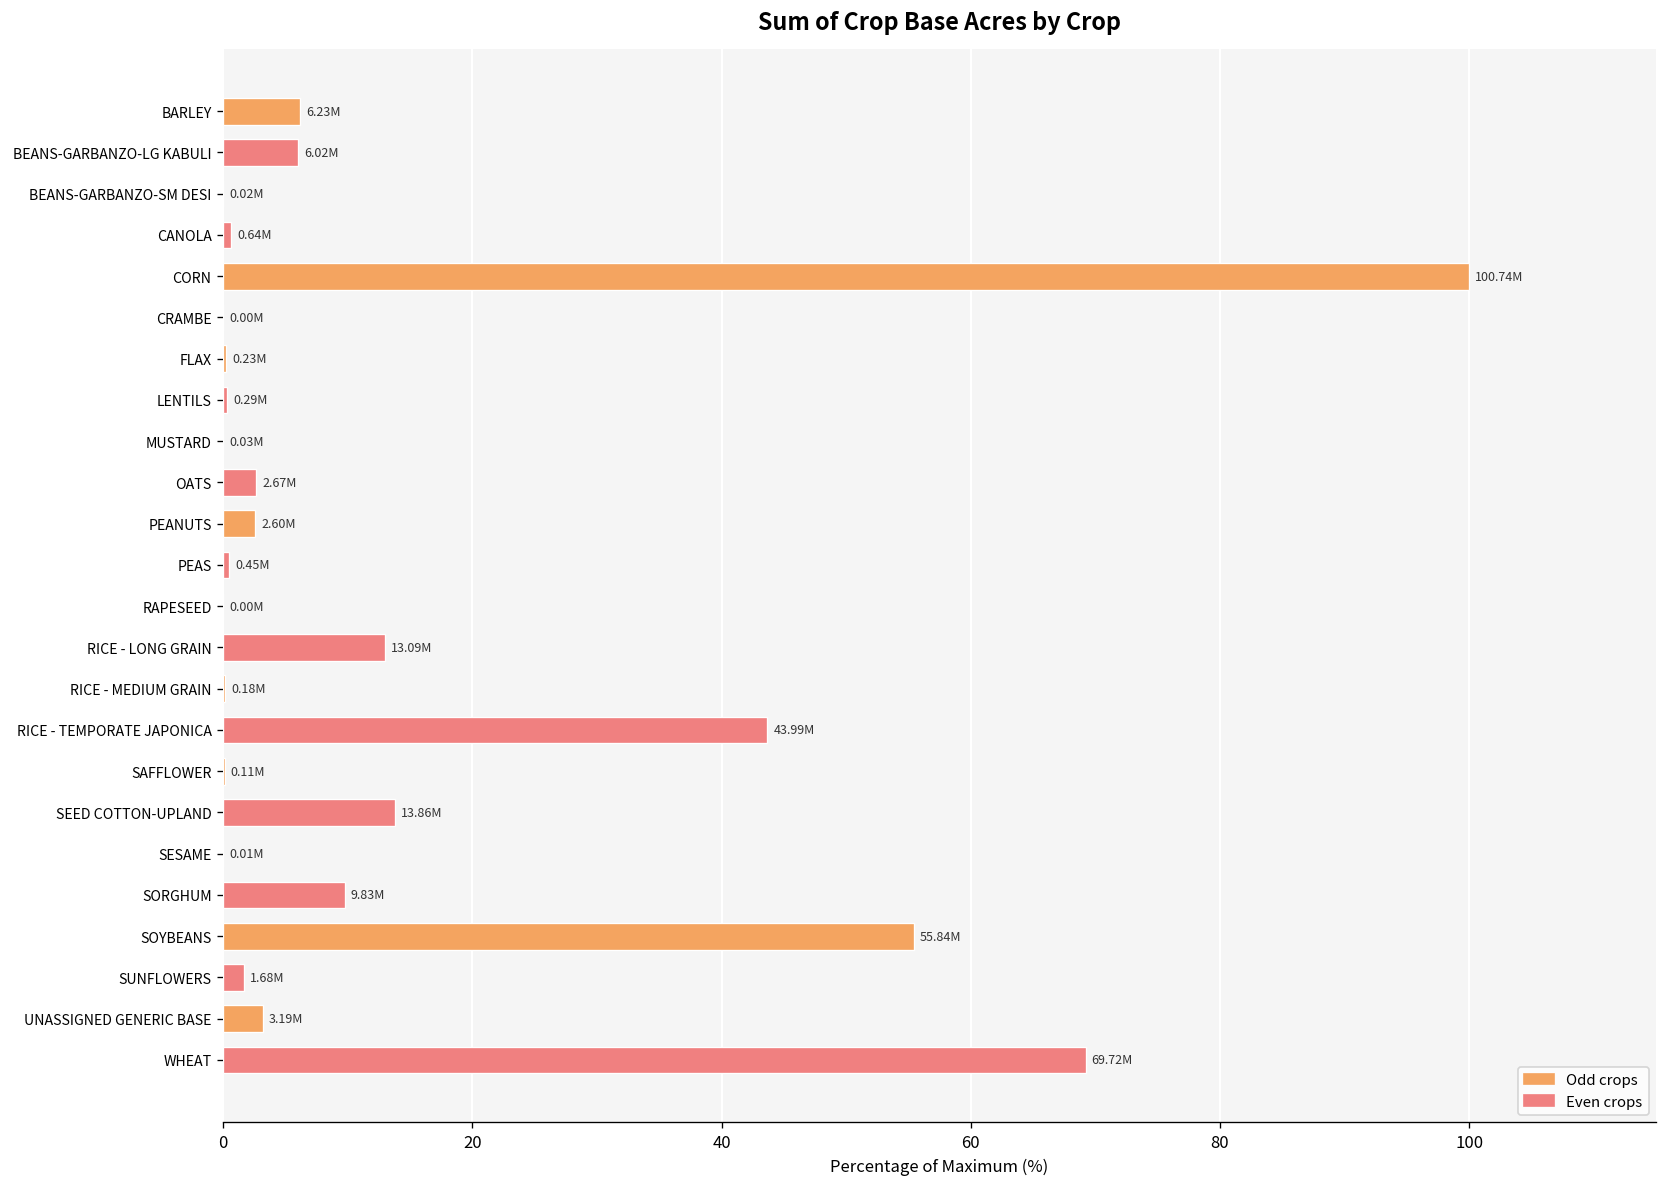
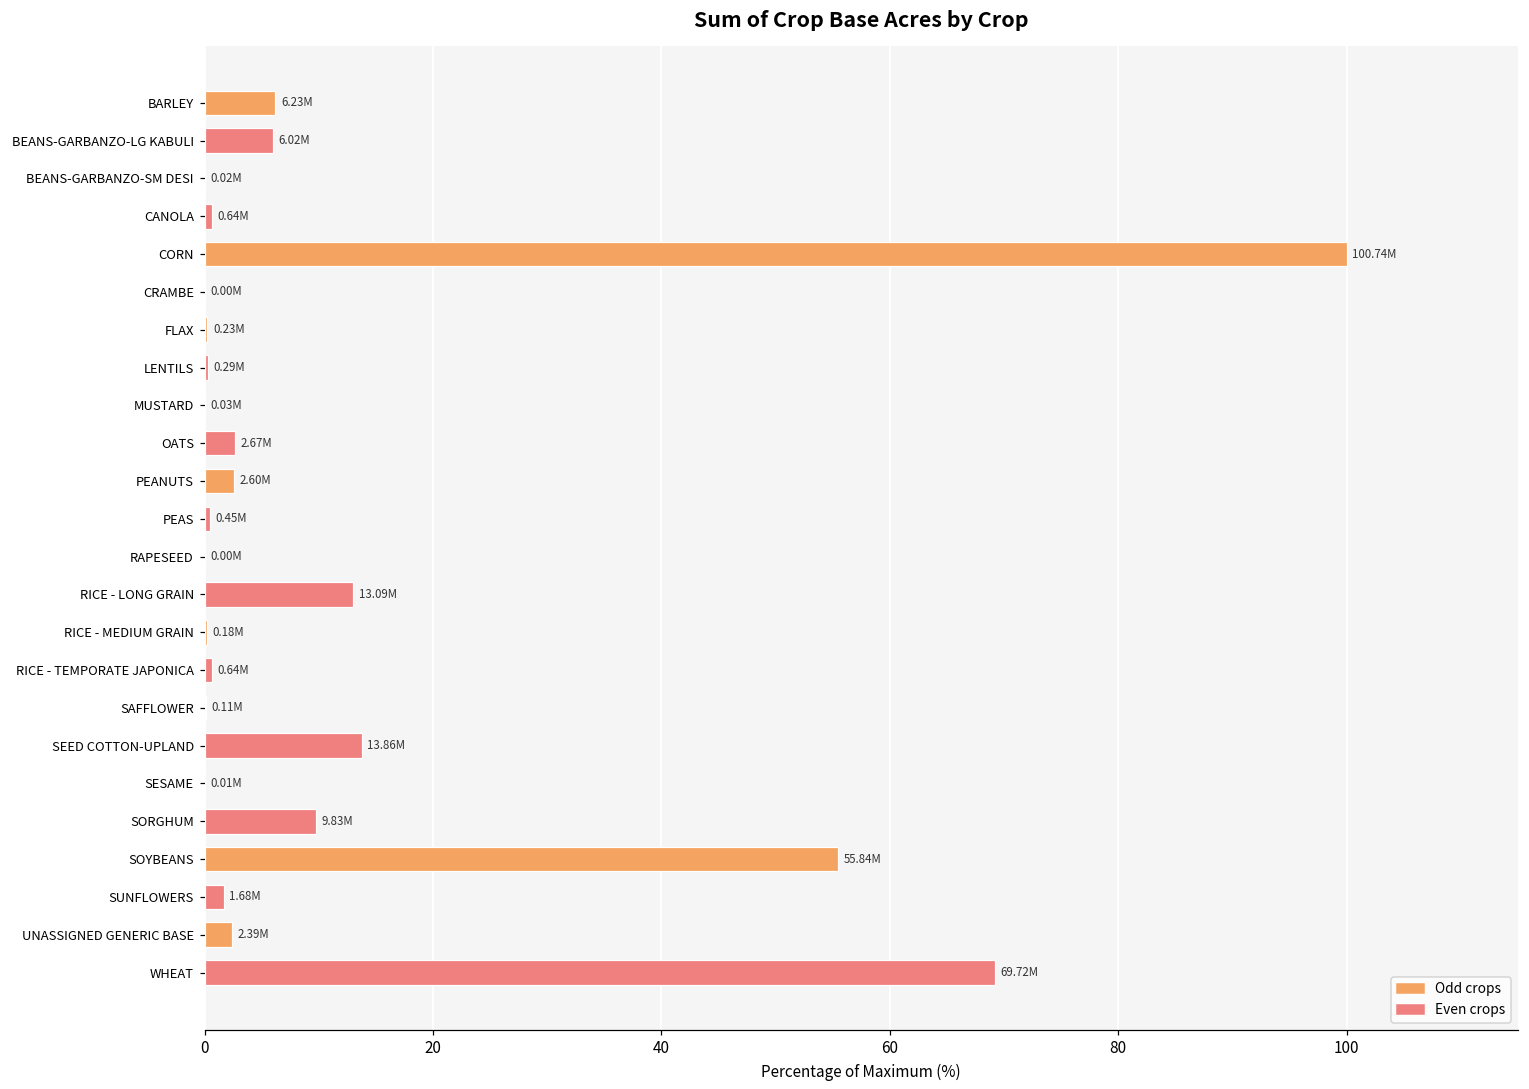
  {
    "BEANS-GARBANZO-SM DESI": "0.02M",
    "CRAMBE": "0.00M",
    "FLAX": "0.23M",
    "LENTILS": "0.29M",
    "MUSTARD": "0.03M",
    "PEAS": "0.45M",
    "RAPESEED": "0.00M",
-   "RICE - TEMPORATE JAPONICA": "43.99M",
+   "RICE - TEMPORATE JAPONICA": "0.64M",
    "SAFFLOWER": "0.11M",
    "SESAME": "0.01M",
-   "UNASSIGNED GENERIC BASE": "3.19M"
+   "UNASSIGNED GENERIC BASE": "2.39M"
  }
